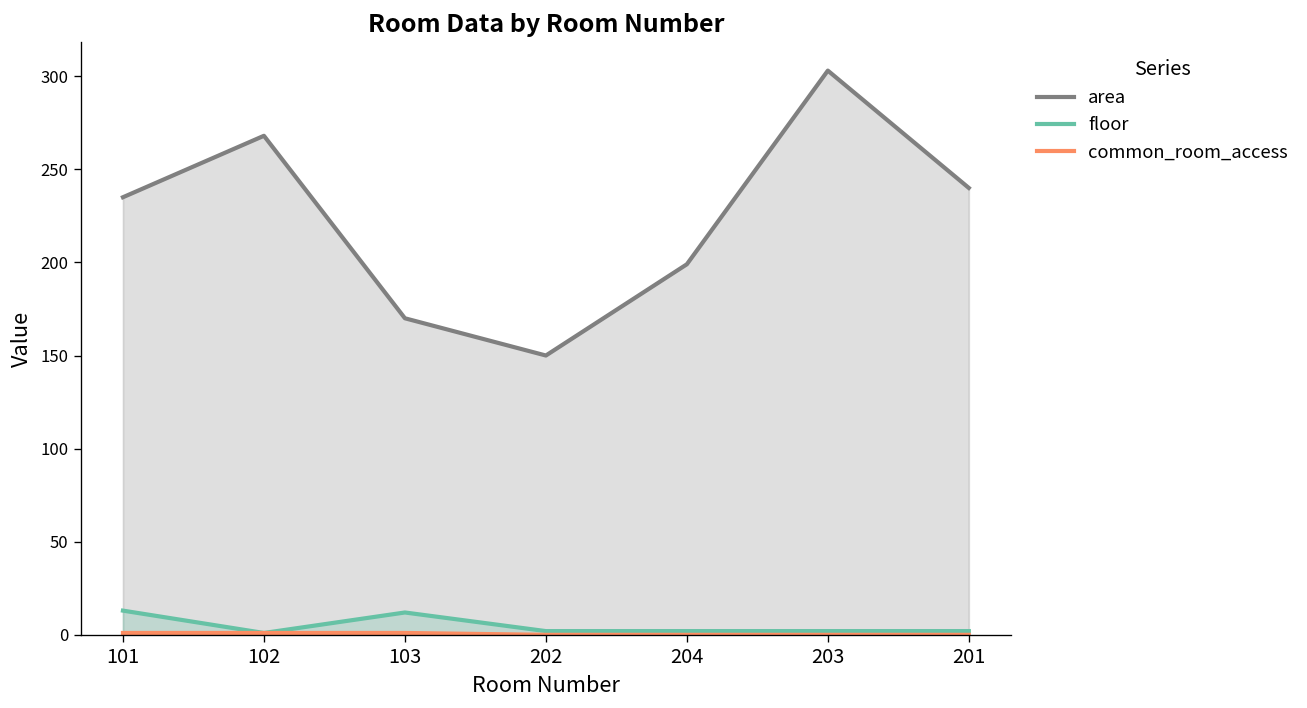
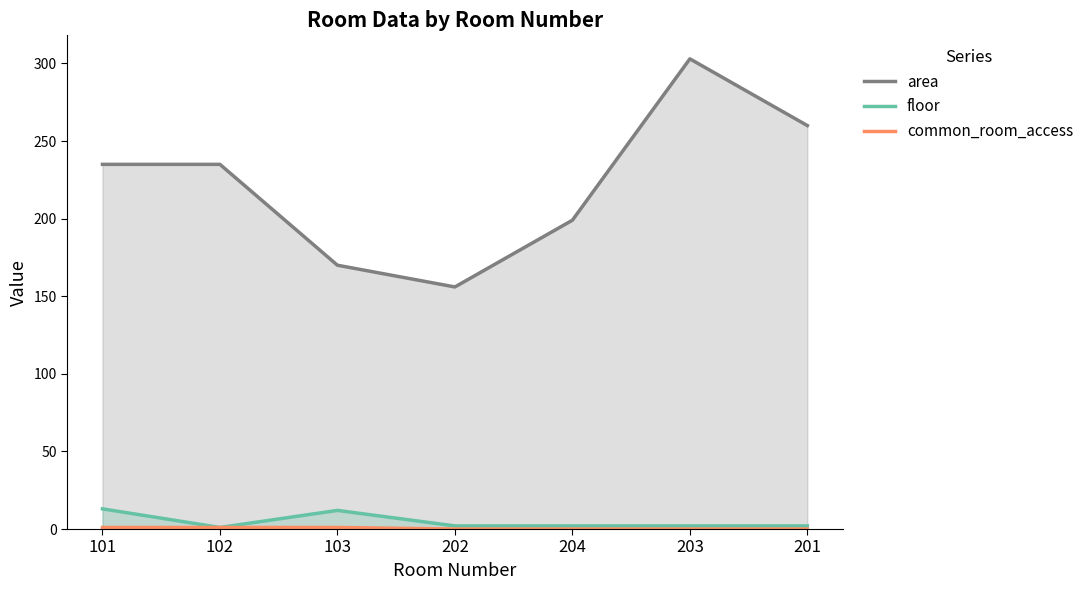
  {
    "area": {
      "101": 235,
-     "102": 268,
+     "102": 235,
      "103": 170,
-     "202": 150,
+     "202": 156,
      "204": 199,
      "203": 303,
-     "201": 240
+     "201": 260
    },
    "floor": {
      "101": 13,
      "103": 12,
      "202": 2,
      "204": 2,
      "203": 2,
      "201": 2
    },
    "common_room_access": {
      "101": 1,
      "103": 1,
      "202": 0,
      "204": 0,
      "203": 0,
      "201": 0
    }
  }
